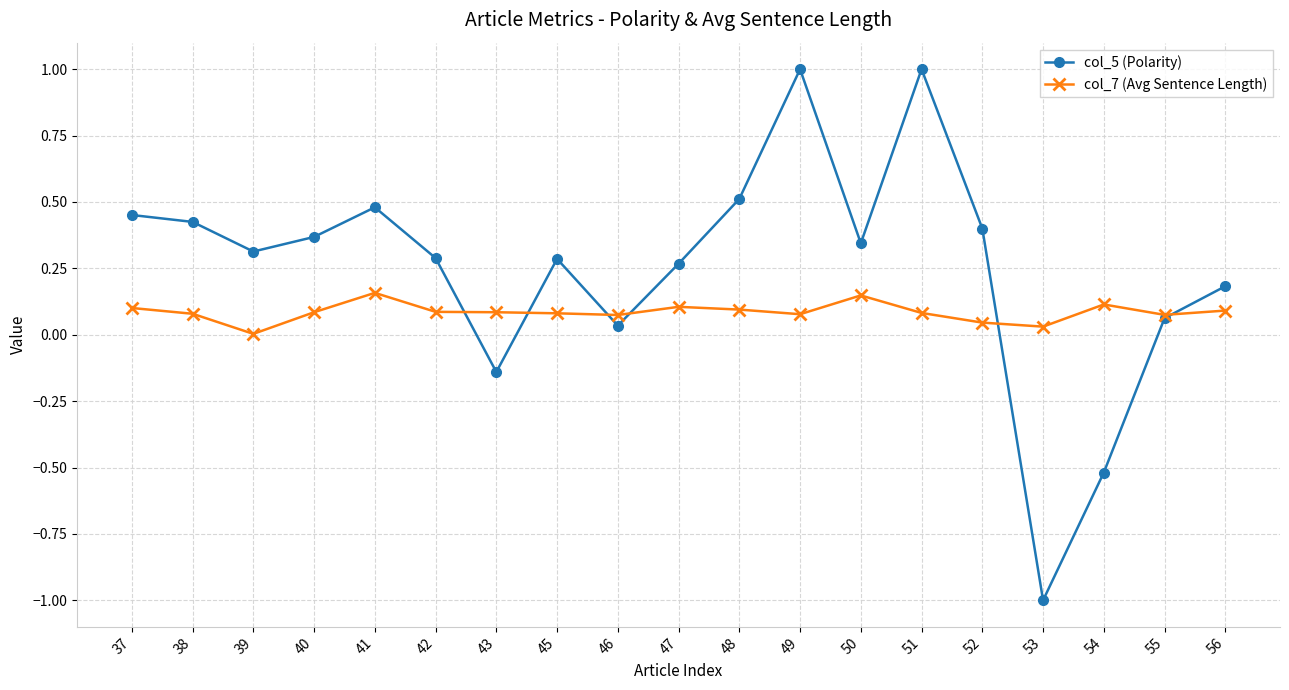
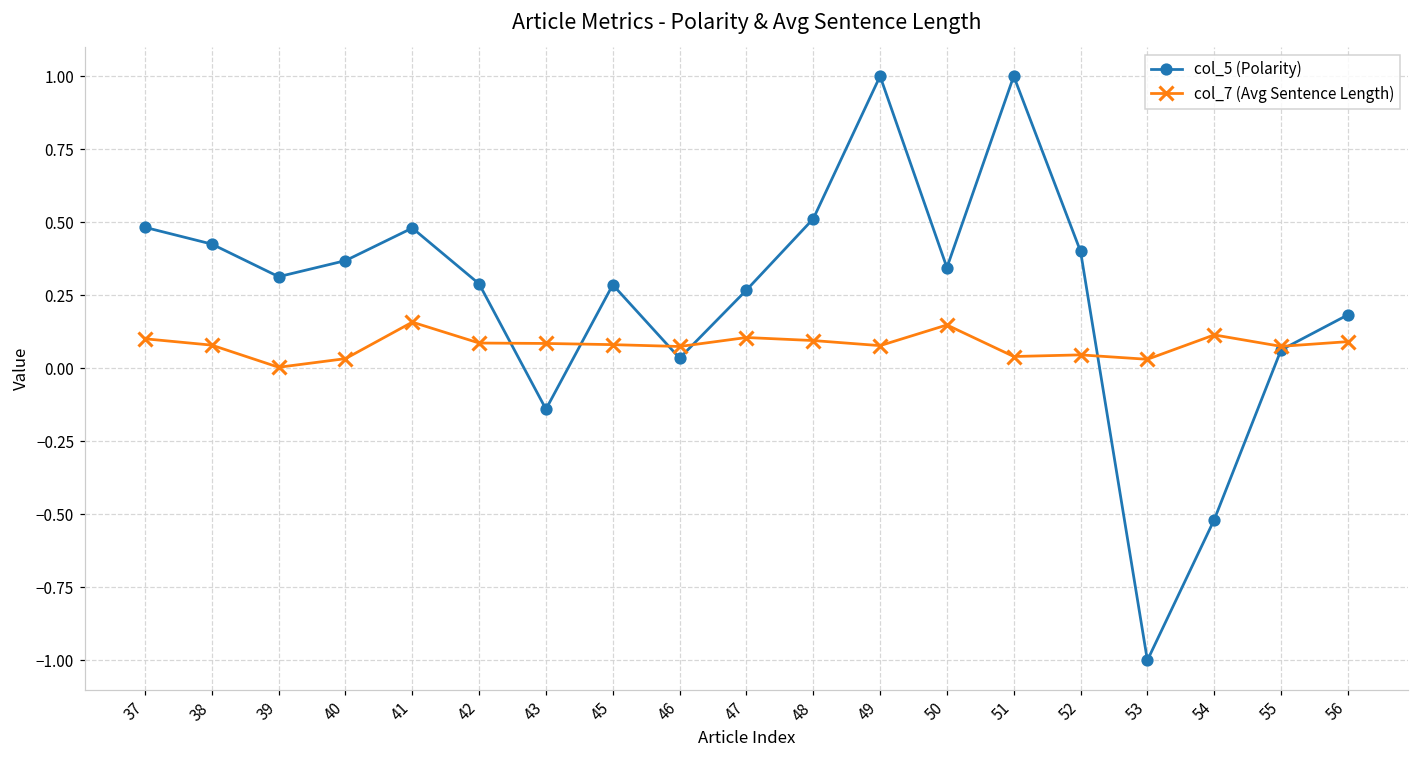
  {
    "col_5 (Polarity)": {
-     "37": 0.45,
+     "37": 0.48,
      "38": 0.42,
      "39": 0.31,
      "40": 0.37,
      "41": 0.48,
      "42": 0.29,
      "43": -0.14,
      "45": 0.29,
      "46": 0.03,
      "47": 0.27,
      "48": 0.51,
      "49": 1.00,
      "50": 0.34,
      "51": 1.00,
      "52": 0.40,
      "53": -1.00,
      "54": -0.52,
      "55": 0.06,
      "56": 0.18
    },
    "col_7 (Avg Sentence Length)": {
      "37": 0.10,
      "38": 0.08,
      "39": 0.00,
-     "40": 0.08,
+     "40": 0.03,
      "41": 0.16,
      "42": 0.09,
      "43": 0.08,
      "45": 0.08,
      "46": 0.07,
      "47": 0.11,
      "48": 0.09,
      "49": 0.08,
      "50": 0.15,
-     "51": 0.08,
+     "51": 0.04,
      "52": 0.05,
      "53": 0.03,
      "54": 0.11,
      "55": 0.07,
      "56": 0.09
    }
  }
